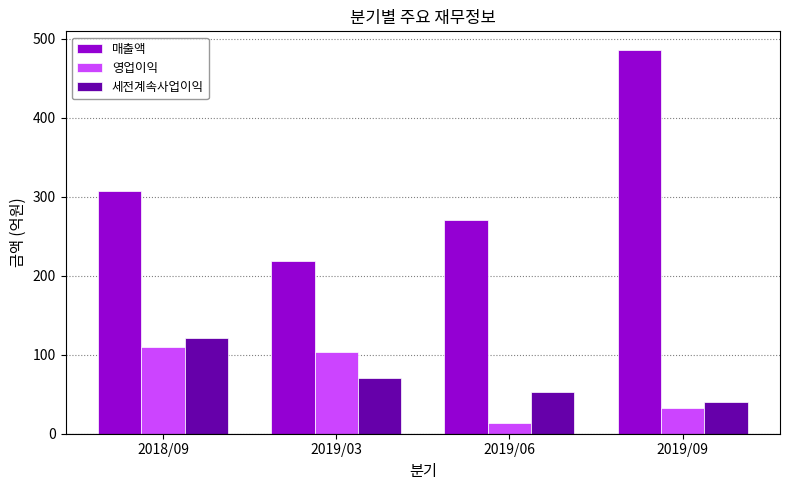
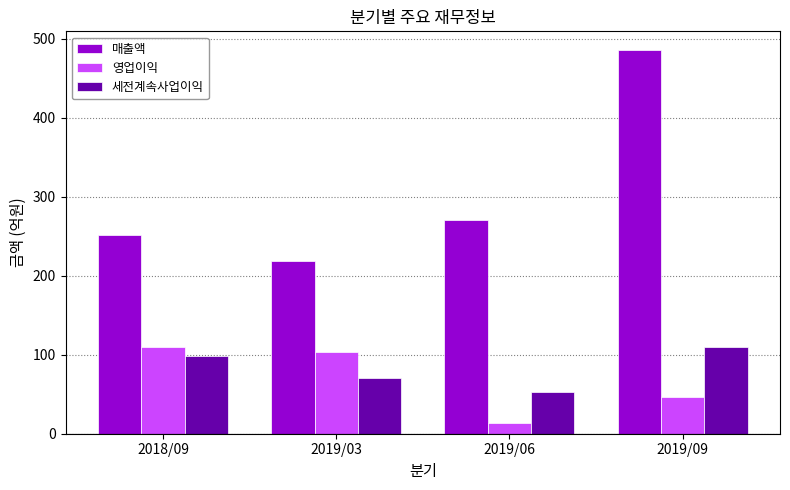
  {
    "매출액": {
-     "2018/09": 310,
+     "2018/09": 250,
      "2019/03": 220,
      "2019/06": 270,
      "2019/09": 490
    },
    "영업이익": {
      "2018/09": 110,
      "2019/03": 100,
      "2019/06": 10,
-     "2019/09": 30
+     "2019/09": 50
    },
    "세전계속사업이익": {
-     "2018/09": 120,
+     "2018/09": 100,
      "2019/03": 70,
      "2019/06": 50,
-     "2019/09": 40
+     "2019/09": 110
    }
  }
